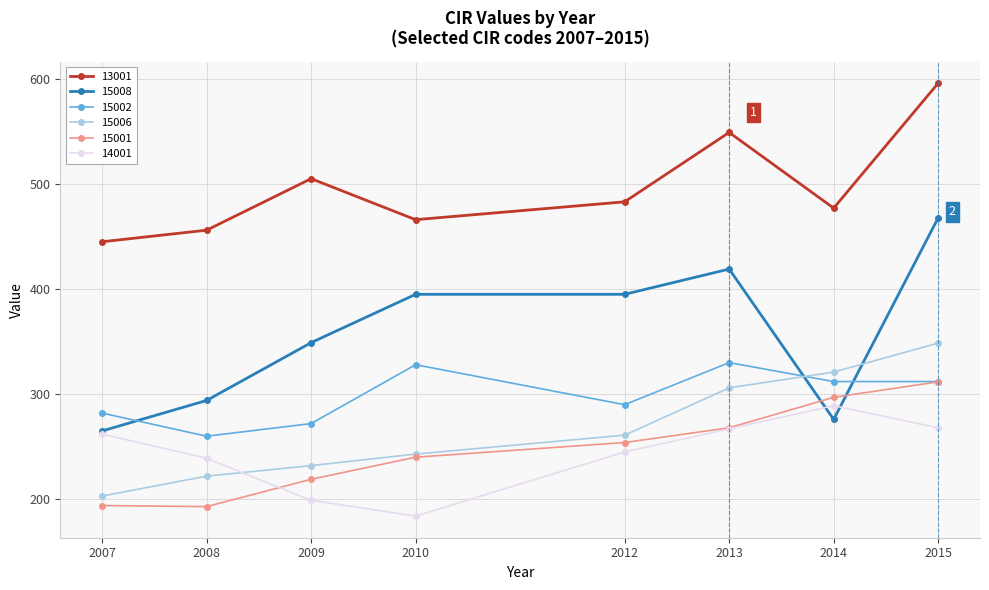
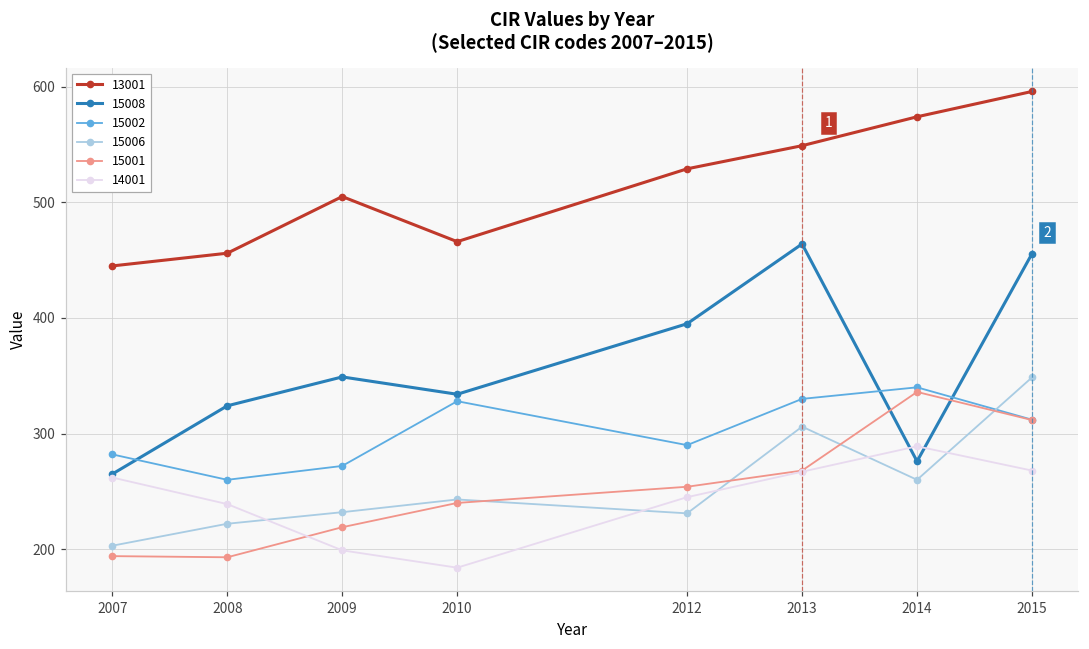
  {
    "13001": {
      "2007": 445,
      "2008": 456,
      "2009": 505,
      "2010": 466,
-     "2012": 483,
+     "2012": 529,
      "2013": 549,
-     "2014": 477,
+     "2014": 574,
      "2015": 596
    },
    "15008": {
      "2007": 265,
-     "2008": 294,
+     "2008": 324,
      "2009": 349,
-     "2010": 395,
+     "2010": 334,
      "2012": 395,
-     "2013": 419,
+     "2013": 464,
      "2014": 276,
-     "2015": 468
+     "2015": 456
    },
    "15002": {
      "2007": 282,
      "2008": 260,
      "2009": 272,
      "2010": 328,
      "2012": 290,
      "2013": 330,
-     "2014": 312
+     "2014": 340
    },
    "15006": {
      "2007": 203,
      "2008": 222,
      "2009": 232,
      "2010": 243,
-     "2012": 261,
+     "2012": 231,
      "2013": 306,
-     "2014": 321,
+     "2014": 260,
      "2015": 349
    },
    "15001": {
      "2007": 194,
      "2008": 193,
      "2009": 219,
      "2010": 240,
      "2012": 254,
-     "2014": 297
+     "2014": 336
    },
    "14001": {
      "2007": 262,
      "2008": 239,
      "2009": 199,
      "2010": 184,
      "2012": 245,
      "2014": 289,
      "2015": 268
    }
  }
